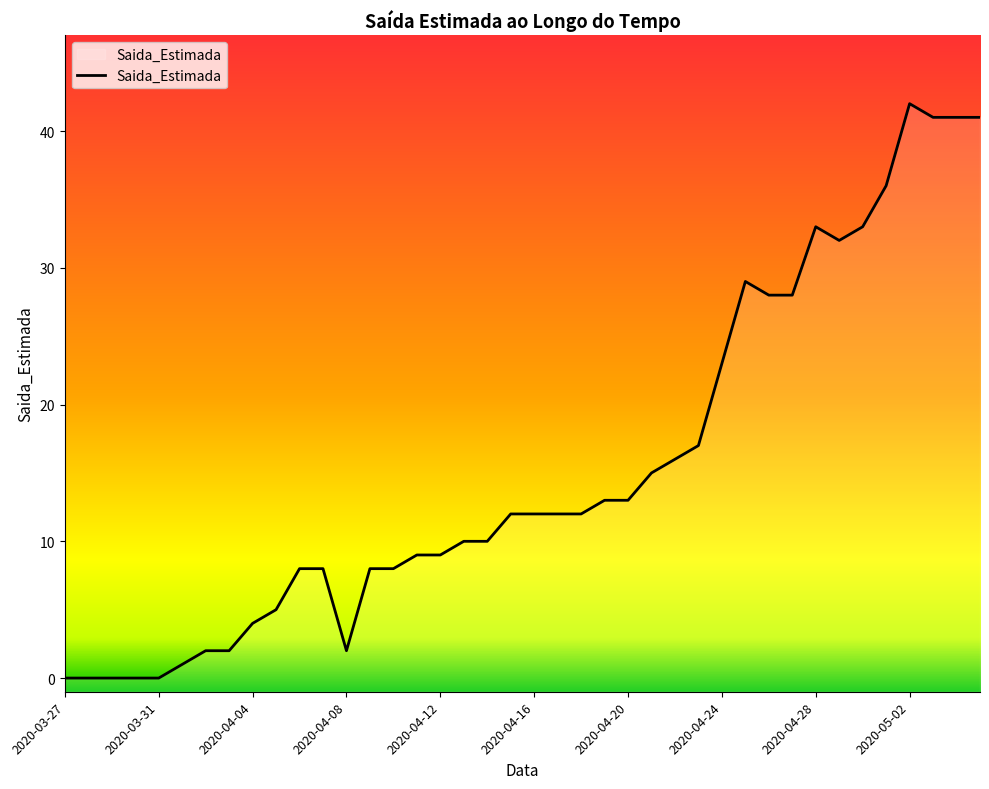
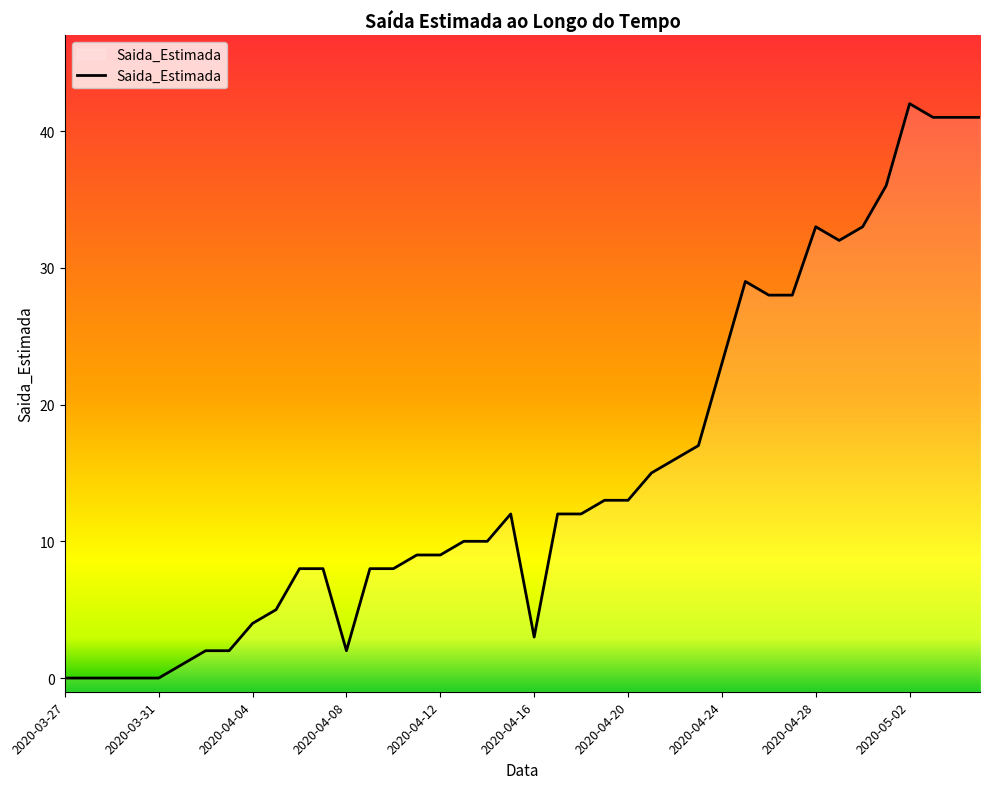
  {
    "2020-03-27": 0,
    "2020-03-31": 0,
    "2020-04-04": 4,
    "2020-04-08": 2,
    "2020-04-12": 9,
-   "2020-04-16": 12,
+   "2020-04-16": 3,
    "2020-04-20": 13,
    "2020-04-24": 23,
    "2020-04-28": 33,
    "2020-05-02": 42
  }
